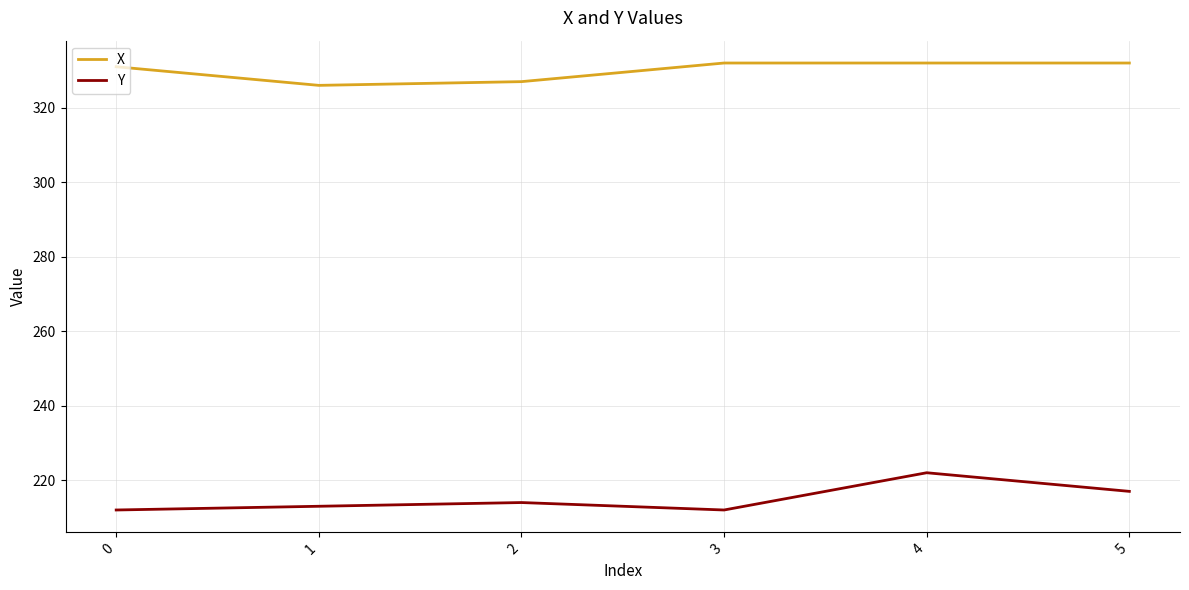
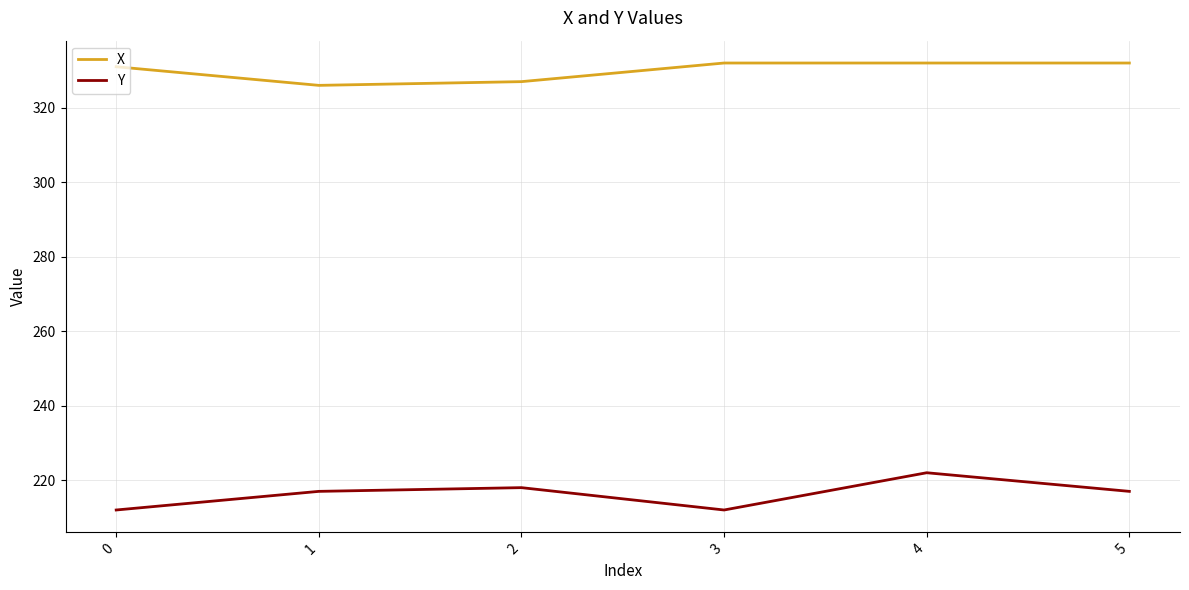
  {
    "X": {
      "1": 326,
      "2": 327,
      "3": 332,
      "4": 332,
      "5": 332
    },
    "Y": {
      "0": 212,
-     "1": 213,
-     "2": 214,
+     "1": 217,
+     "2": 218,
      "3": 212,
      "4": 222,
      "5": 217
    }
  }
